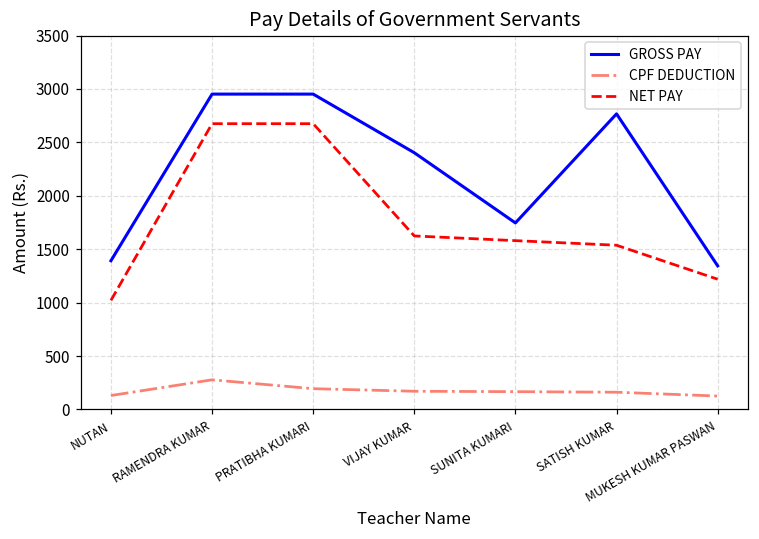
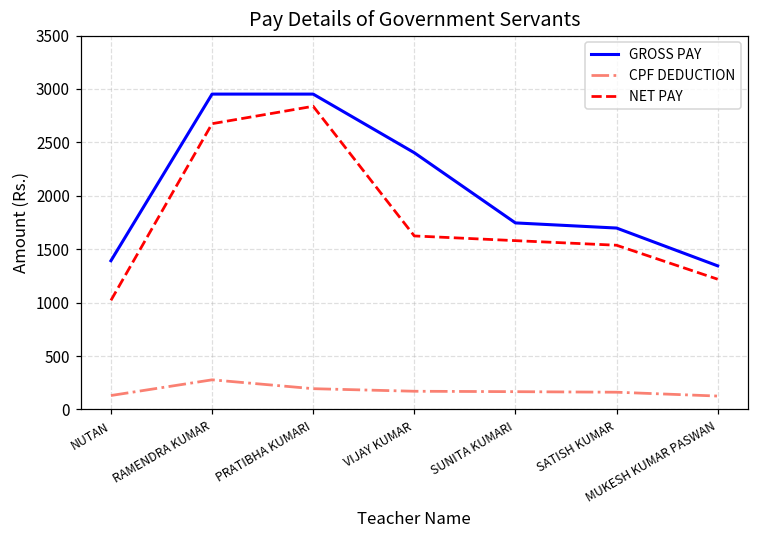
  {
    "GROSS PAY": {
      "NUTAN": 1400,
      "RAMENDRA KUMAR": 3000,
      "PRATIBHA KUMARI": 3000,
      "VIJAY KUMAR": 2400,
      "SUNITA KUMARI": 1700,
-     "SATISH KUMAR": 2800,
+     "SATISH KUMAR": 1700,
      "MUKESH KUMAR PASWAN": 1300
    },
    "CPF DEDUCTION": {
      "NUTAN": 100,
      "RAMENDRA KUMAR": 300,
      "PRATIBHA KUMARI": 200,
      "VIJAY KUMAR": 200,
      "SUNITA KUMARI": 200,
      "SATISH KUMAR": 200,
      "MUKESH KUMAR PASWAN": 100
    },
    "NET PAY": {
      "NUTAN": 1000,
      "RAMENDRA KUMAR": 2700,
-     "PRATIBHA KUMARI": 2700,
+     "PRATIBHA KUMARI": 2800,
      "VIJAY KUMAR": 1600,
      "SUNITA KUMARI": 1600,
      "SATISH KUMAR": 1500,
      "MUKESH KUMAR PASWAN": 1200
    }
  }
